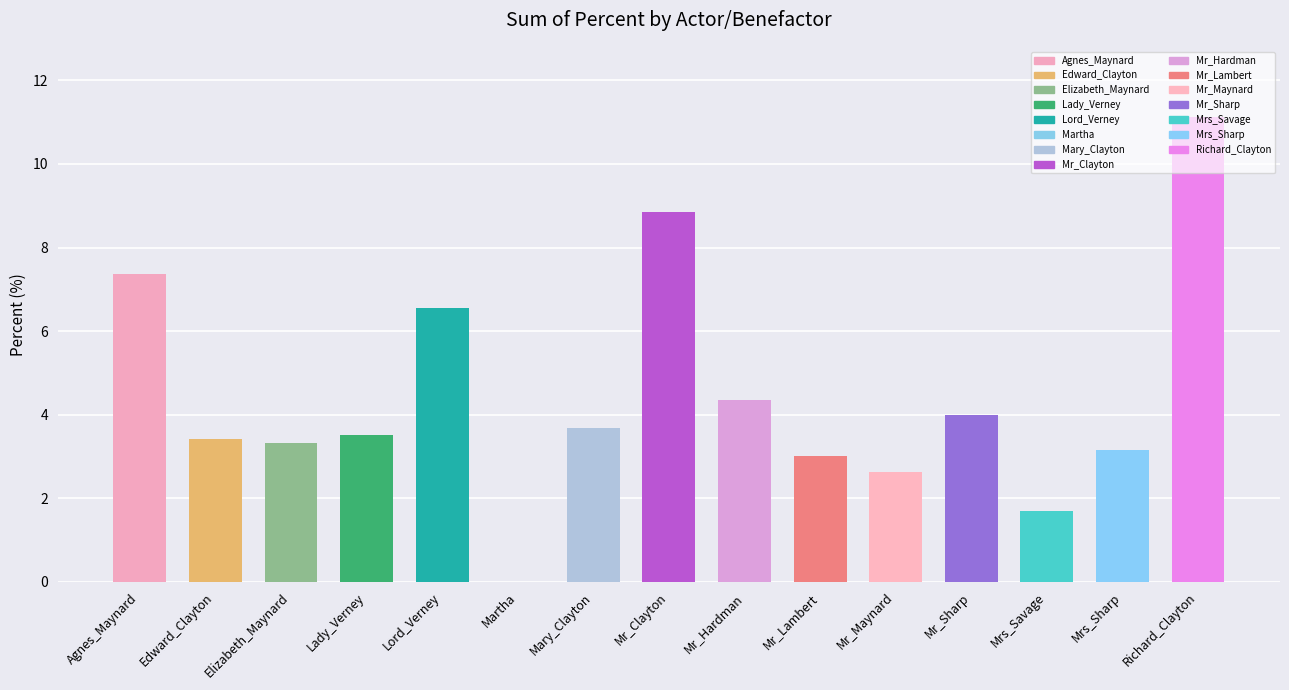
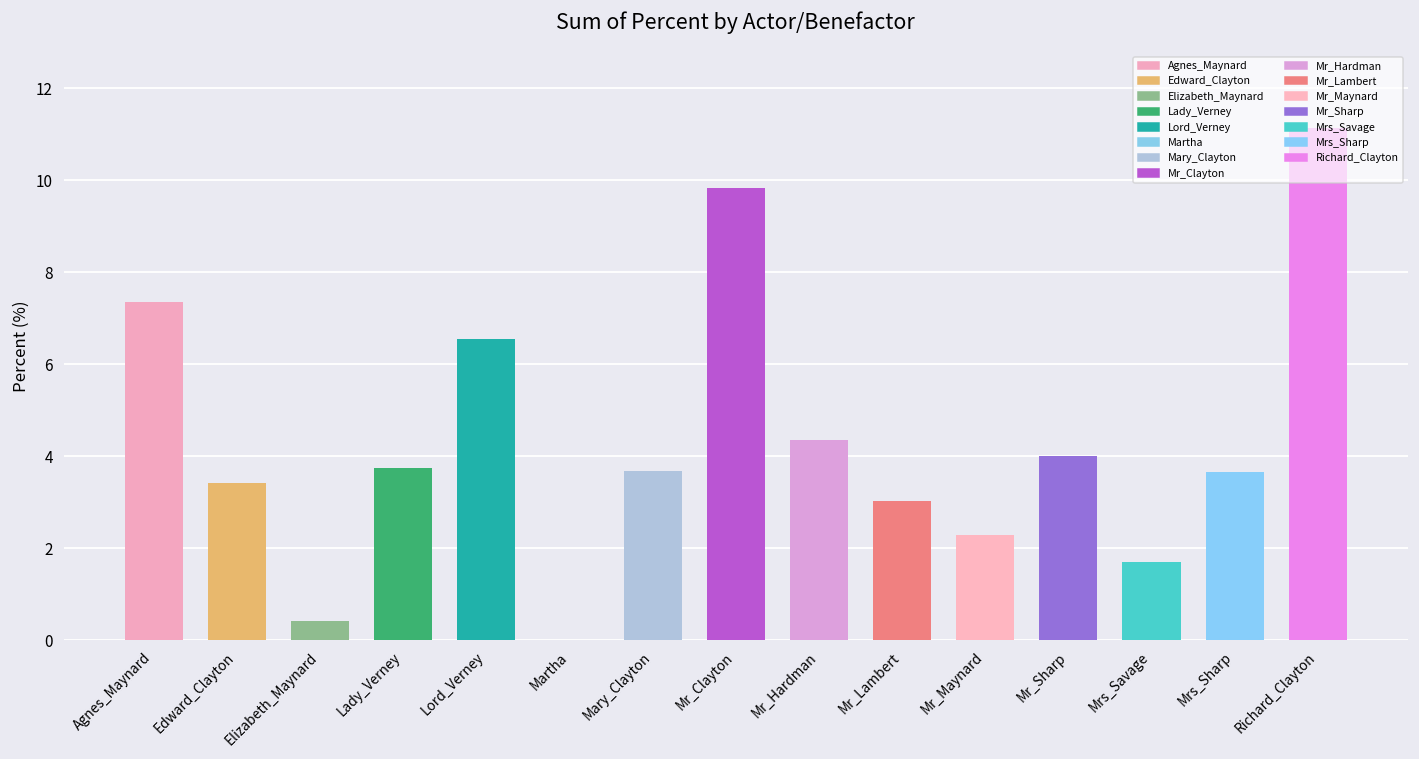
  {
    "Agnes_Maynard": 7.4,
    "Edward_Clayton": 3.4,
-   "Elizabeth_Maynard": 3.3,
-   "Lady_Verney": 3.5,
+   "Elizabeth_Maynard": 0.4,
+   "Lady_Verney": 3.7,
    "Lord_Verney": 6.6,
    "Martha": 0.0,
    "Mary_Clayton": 3.7,
-   "Mr_Clayton": 8.9,
+   "Mr_Clayton": 9.8,
    "Mr_Hardman": 4.4,
    "Mr_Lambert": 3.0,
-   "Mr_Maynard": 2.6,
+   "Mr_Maynard": 2.3,
    "Mr_Sharp": 4.0,
    "Mrs_Savage": 1.7,
-   "Mrs_Sharp": 3.2
+   "Mrs_Sharp": 3.7
  }
